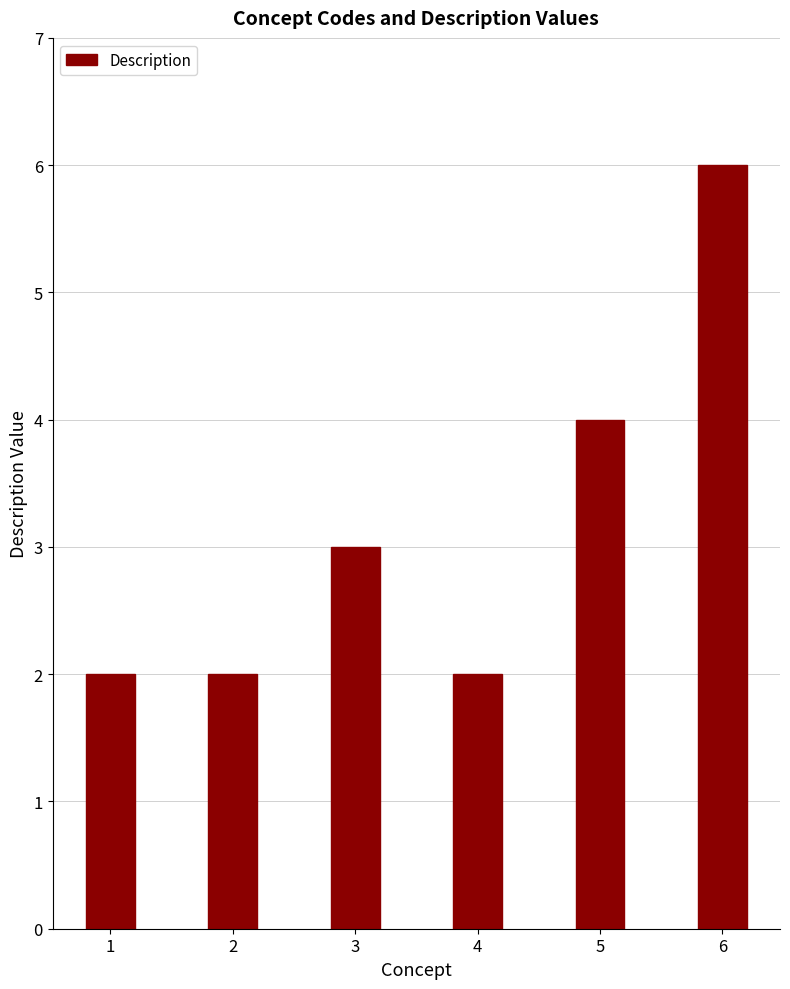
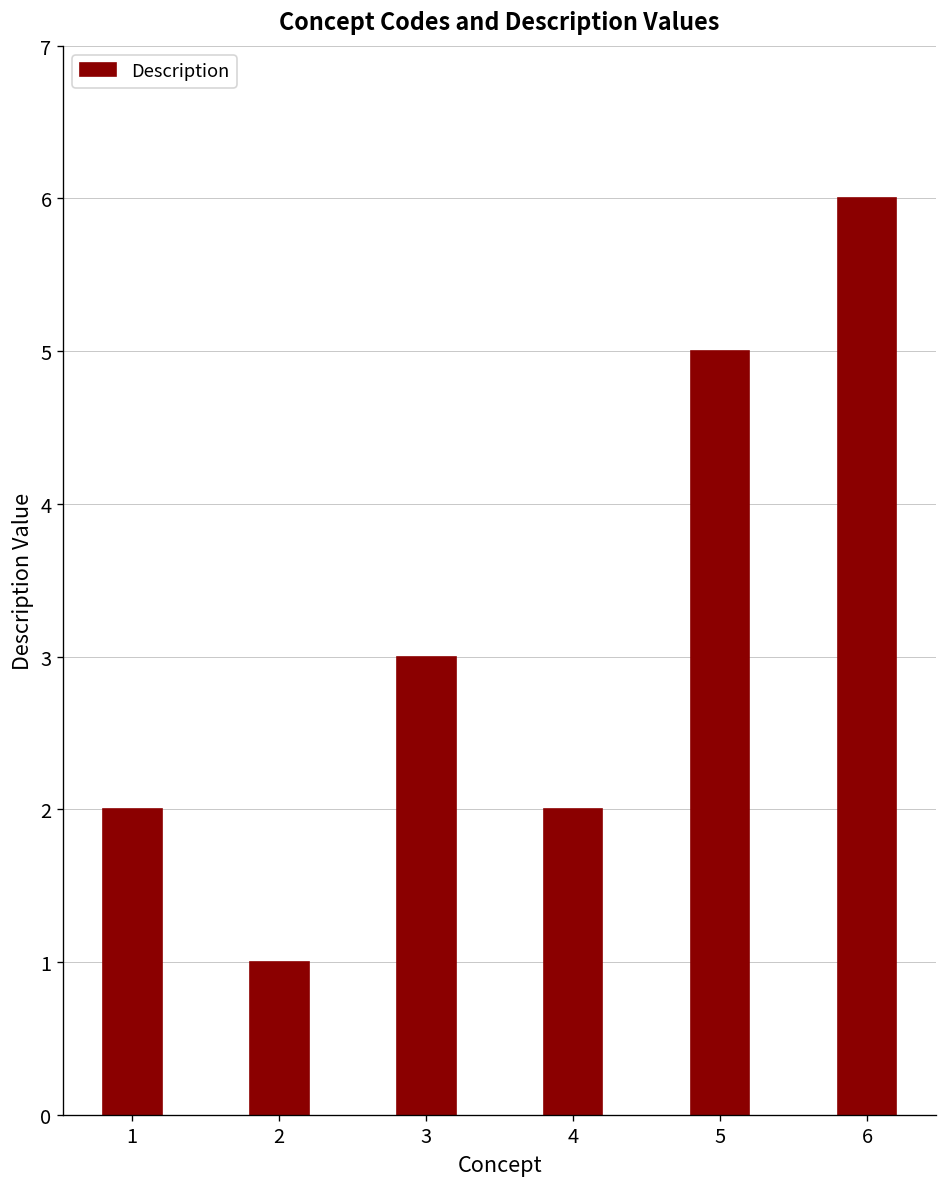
  {
    "1": 2,
-   "2": 2,
+   "2": 1,
    "3": 3,
    "4": 2,
-   "5": 4,
+   "5": 5,
    "6": 6
  }
